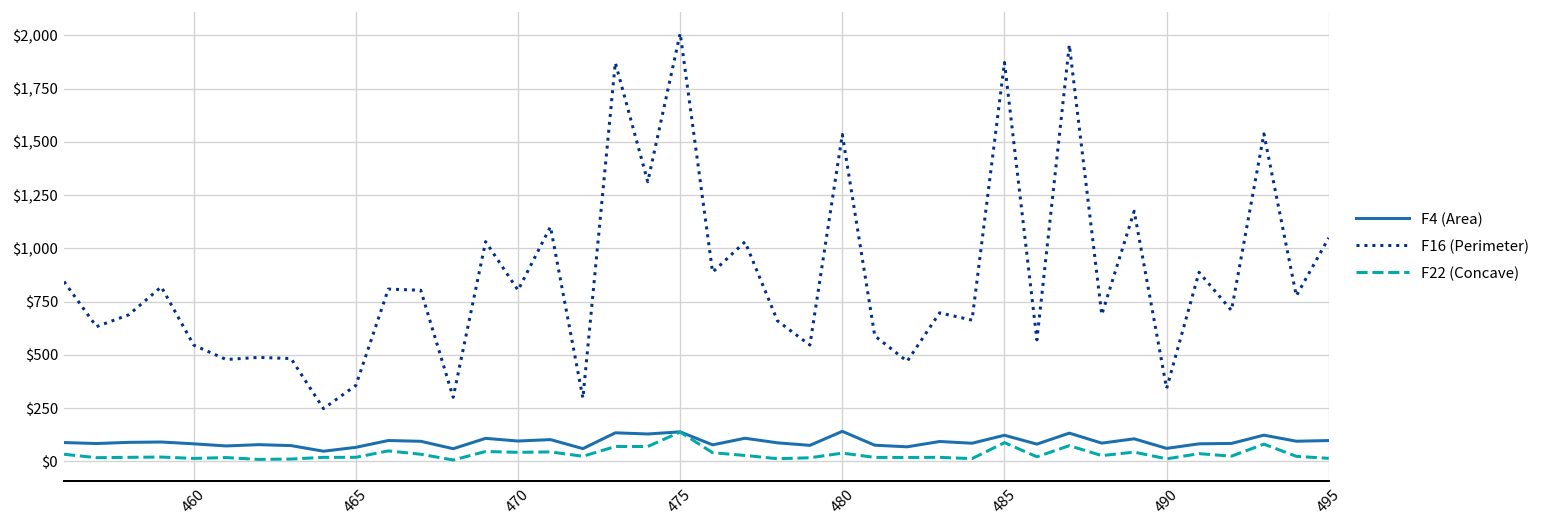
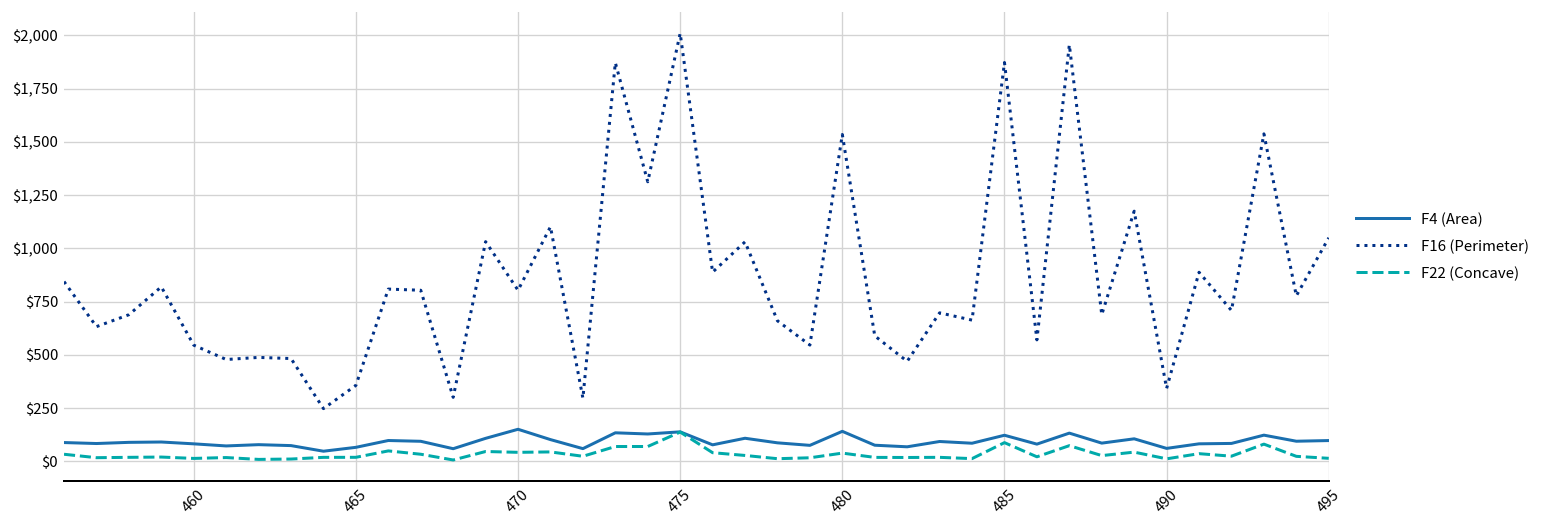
  {
    "F4 (Area)": {
      "460": "$80",
      "465": "$70",
-     "470": "$100",
+     "470": "$150",
      "480": "$140",
      "485": "$120",
      "490": "$60",
      "495": "$100"
    },
    "F16 (Perimeter)": {
      "460": "$550",
      "465": "$360",
      "470": "$800",
      "475": "$2,010",
      "480": "$1,540",
      "485": "$1,870",
      "490": "$340",
      "495": "$1,050"
    },
    "F22 (Concave)": {
      "460": "$10",
      "465": "$20",
      "470": "$40",
      "480": "$40",
      "485": "$90",
      "490": "$10",
      "495": "$10"
    }
  }
